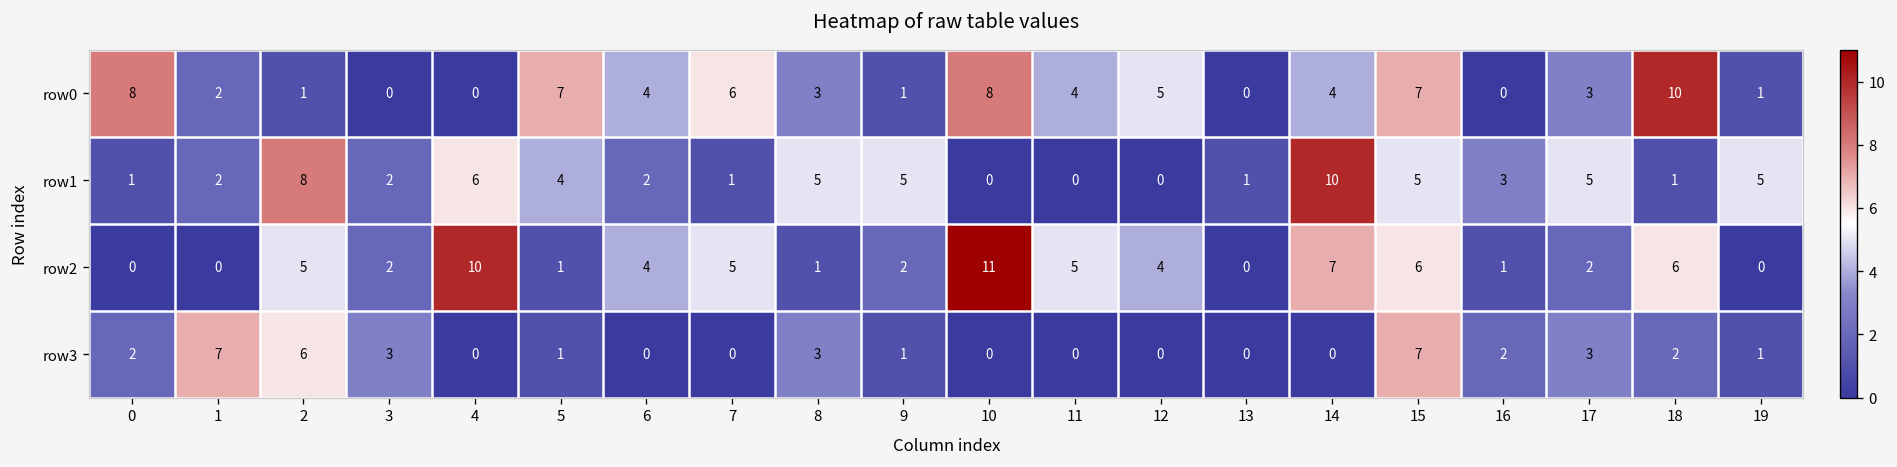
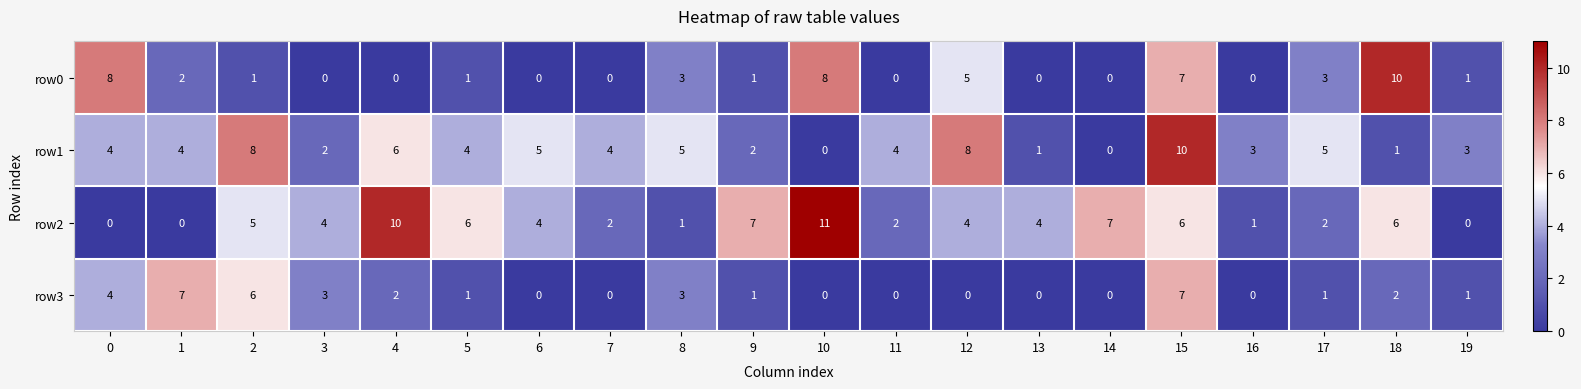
  {
    "row0": {
      "0": 8,
      "1": 2,
      "2": 1,
      "3": 0,
      "4": 0,
-     "5": 7,
-     "6": 4,
-     "7": 6,
+     "5": 1,
+     "6": 0,
+     "7": 0,
      "8": 3,
      "9": 1,
      "10": 8,
-     "11": 4,
+     "11": 0,
      "12": 5,
      "13": 0,
-     "14": 4,
+     "14": 0,
      "15": 7,
      "16": 0,
      "17": 3,
      "18": 10,
      "19": 1
    },
    "row1": {
-     "0": 1,
-     "1": 2,
+     "0": 4,
+     "1": 4,
      "2": 8,
      "3": 2,
      "4": 6,
      "5": 4,
-     "6": 2,
-     "7": 1,
+     "6": 5,
+     "7": 4,
      "8": 5,
-     "9": 5,
+     "9": 2,
      "10": 0,
-     "11": 0,
-     "12": 0,
+     "11": 4,
+     "12": 8,
      "13": 1,
-     "14": 10,
-     "15": 5,
+     "14": 0,
+     "15": 10,
      "16": 3,
      "17": 5,
      "18": 1,
-     "19": 5
+     "19": 3
    },
    "row2": {
      "0": 0,
      "1": 0,
      "2": 5,
-     "3": 2,
+     "3": 4,
      "4": 10,
-     "5": 1,
+     "5": 6,
      "6": 4,
-     "7": 5,
+     "7": 2,
      "8": 1,
-     "9": 2,
+     "9": 7,
      "10": 11,
-     "11": 5,
+     "11": 2,
      "12": 4,
-     "13": 0,
+     "13": 4,
      "14": 7,
      "15": 6,
      "16": 1,
      "17": 2,
      "18": 6,
      "19": 0
    },
    "row3": {
-     "0": 2,
+     "0": 4,
      "1": 7,
      "2": 6,
      "3": 3,
-     "4": 0,
+     "4": 2,
      "5": 1,
      "6": 0,
      "7": 0,
      "8": 3,
      "9": 1,
      "10": 0,
      "11": 0,
      "12": 0,
      "13": 0,
      "14": 0,
      "15": 7,
-     "16": 2,
-     "17": 3,
+     "16": 0,
+     "17": 1,
      "18": 2,
      "19": 1
    }
  }
